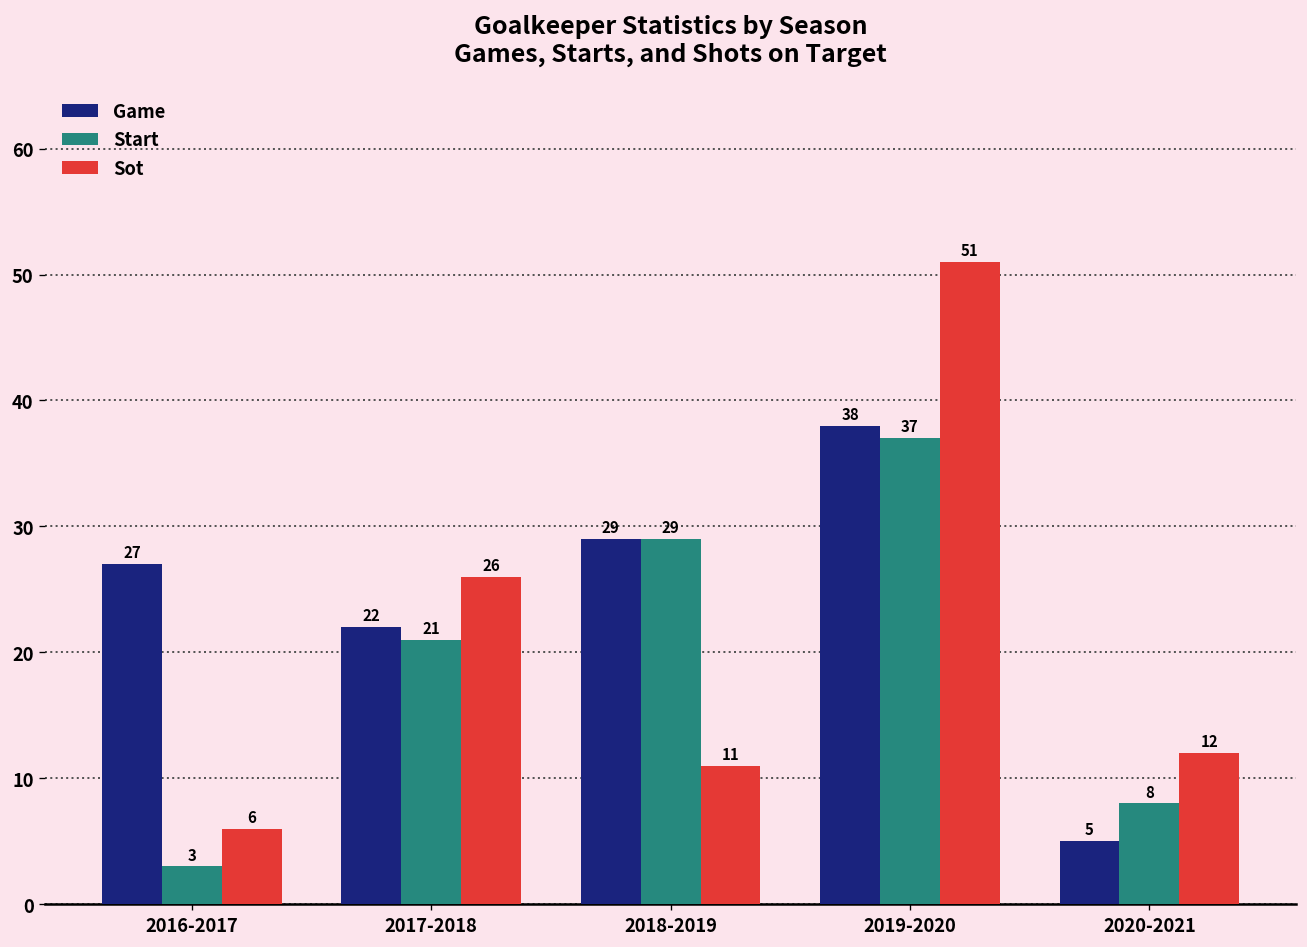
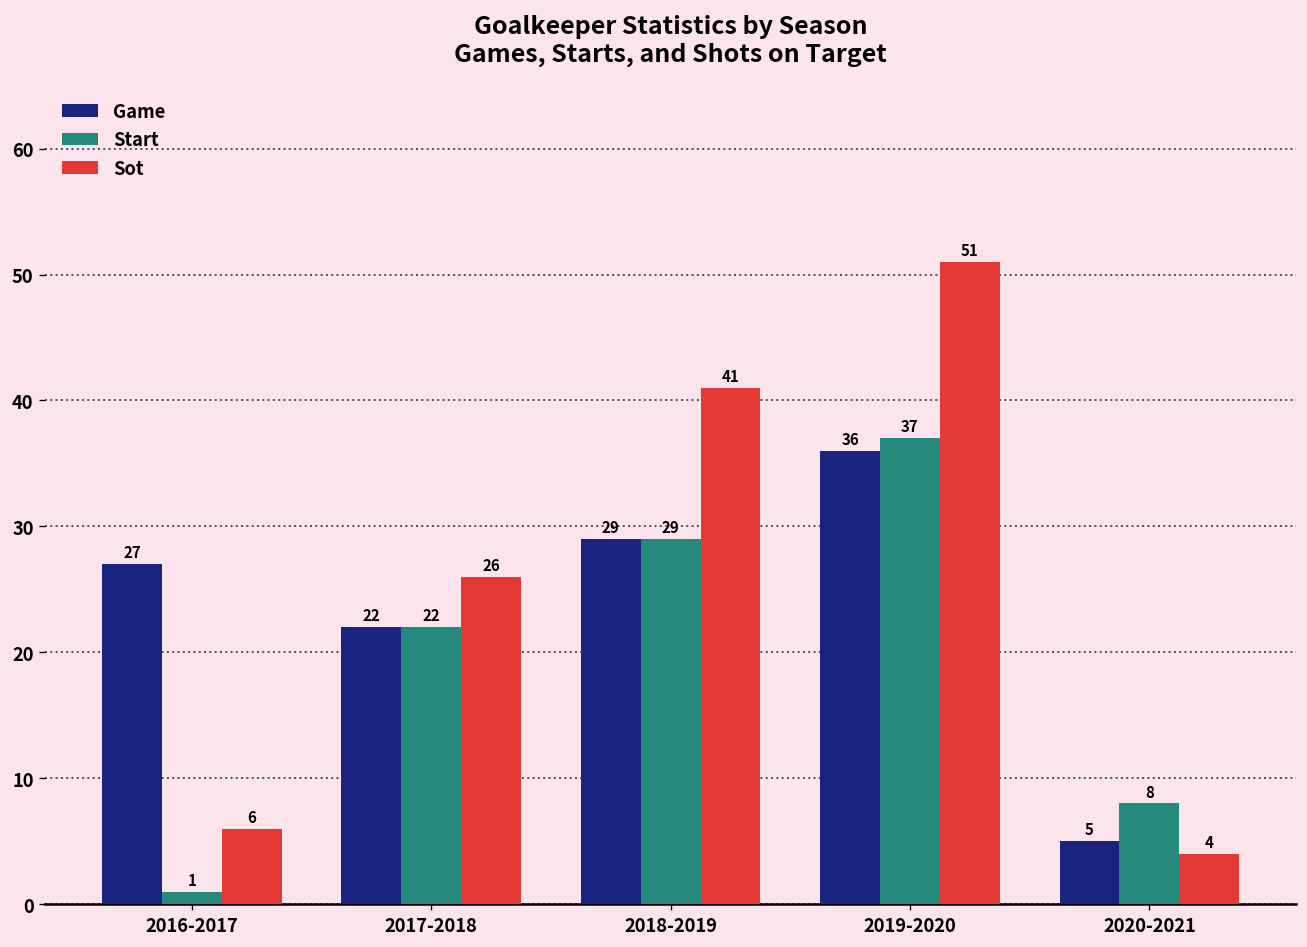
  {
    "Game": {
      "2016-2017": 27,
      "2017-2018": 22,
      "2018-2019": 29,
-     "2019-2020": 38,
+     "2019-2020": 36,
      "2020-2021": 5
    },
    "Start": {
-     "2016-2017": 3,
-     "2017-2018": 21,
+     "2016-2017": 1,
+     "2017-2018": 22,
      "2018-2019": 29,
      "2019-2020": 37,
      "2020-2021": 8
    },
    "Sot": {
      "2016-2017": 6,
      "2017-2018": 26,
-     "2018-2019": 11,
+     "2018-2019": 41,
      "2019-2020": 51,
-     "2020-2021": 12
+     "2020-2021": 4
    }
  }
